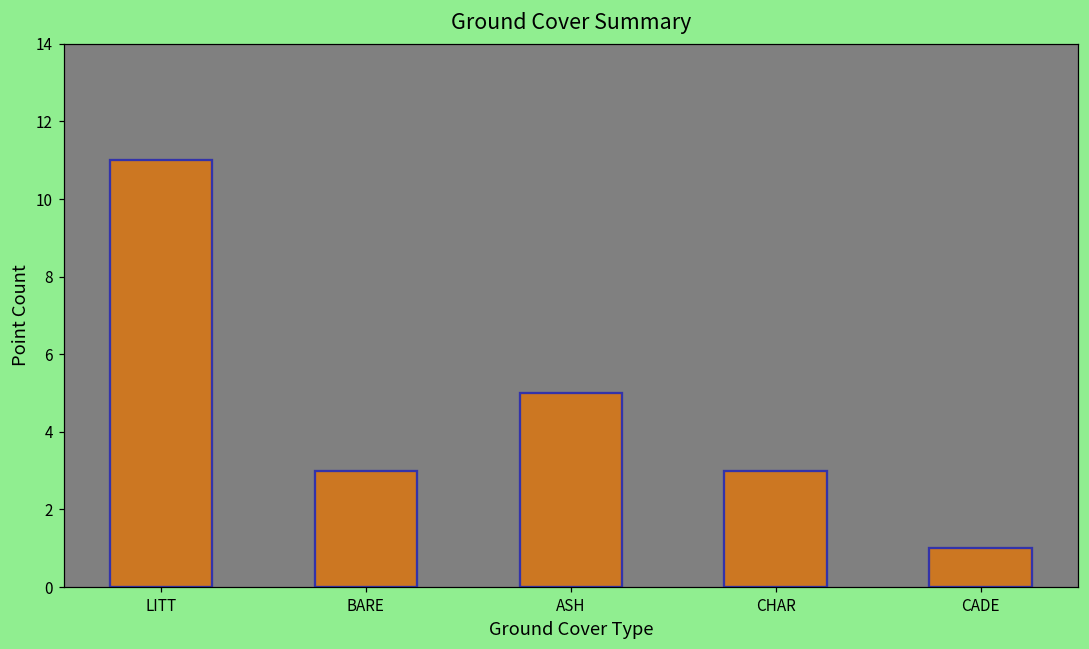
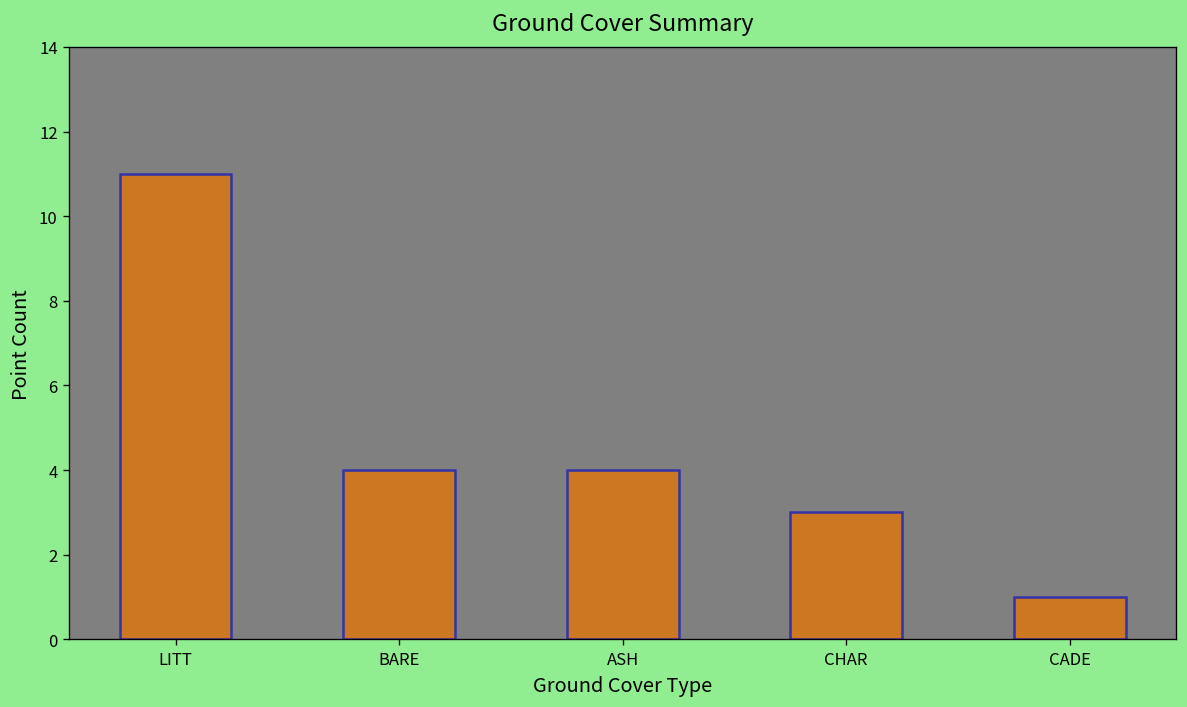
  {
    "LITT": 11,
-   "BARE": 3,
-   "ASH": 5,
+   "BARE": 4,
+   "ASH": 4,
    "CHAR": 3,
    "CADE": 1
  }
